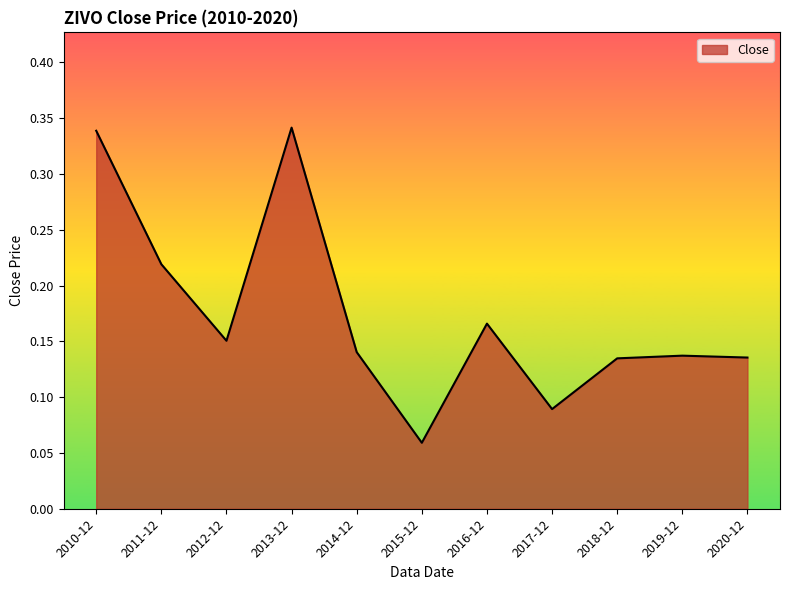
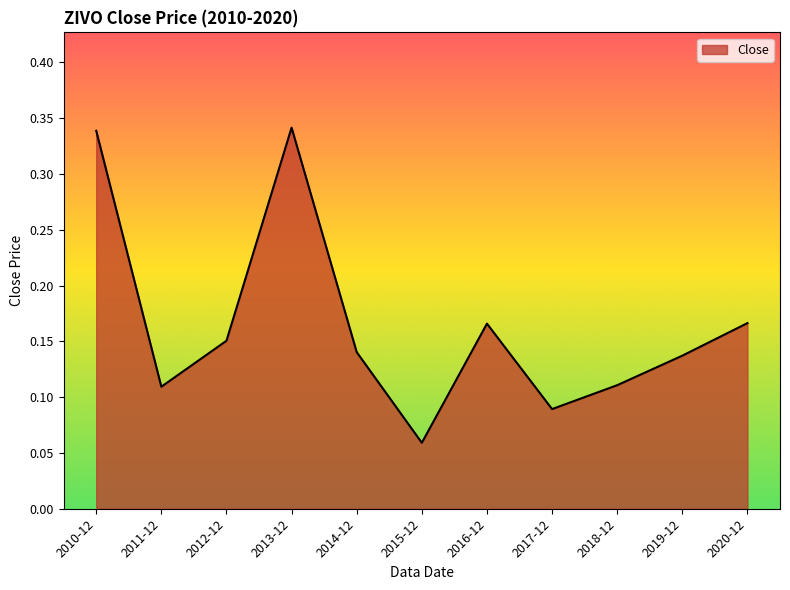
  {
    "2010-12": 0.339,
-   "2011-12": 0.219,
+   "2011-12": 0.109,
    "2012-12": 0.151,
    "2013-12": 0.341,
    "2014-12": 0.140,
    "2015-12": 0.059,
    "2016-12": 0.166,
    "2017-12": 0.089,
-   "2018-12": 0.135,
+   "2018-12": 0.111,
    "2019-12": 0.137,
-   "2020-12": 0.135
+   "2020-12": 0.166
  }
